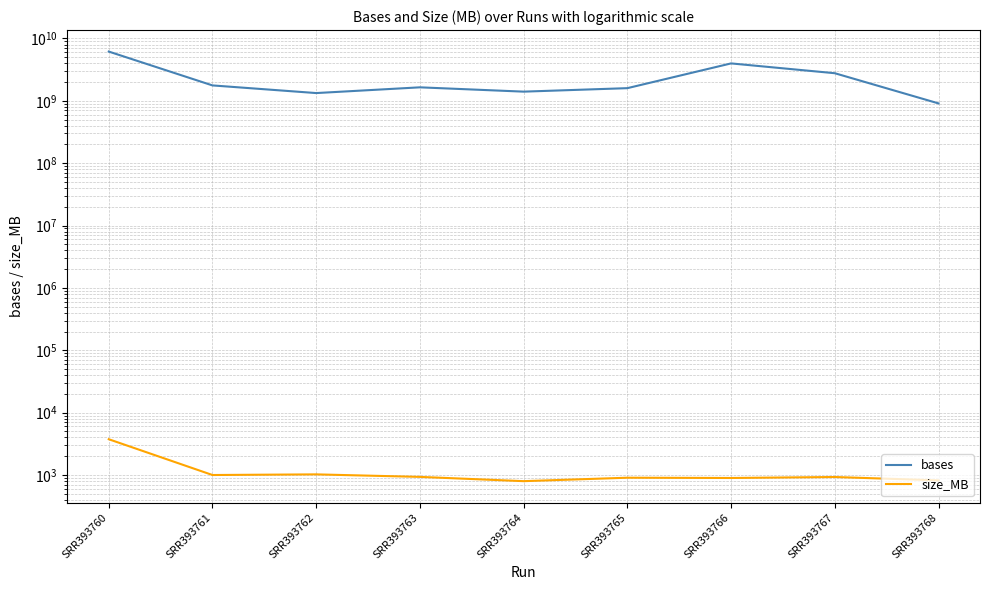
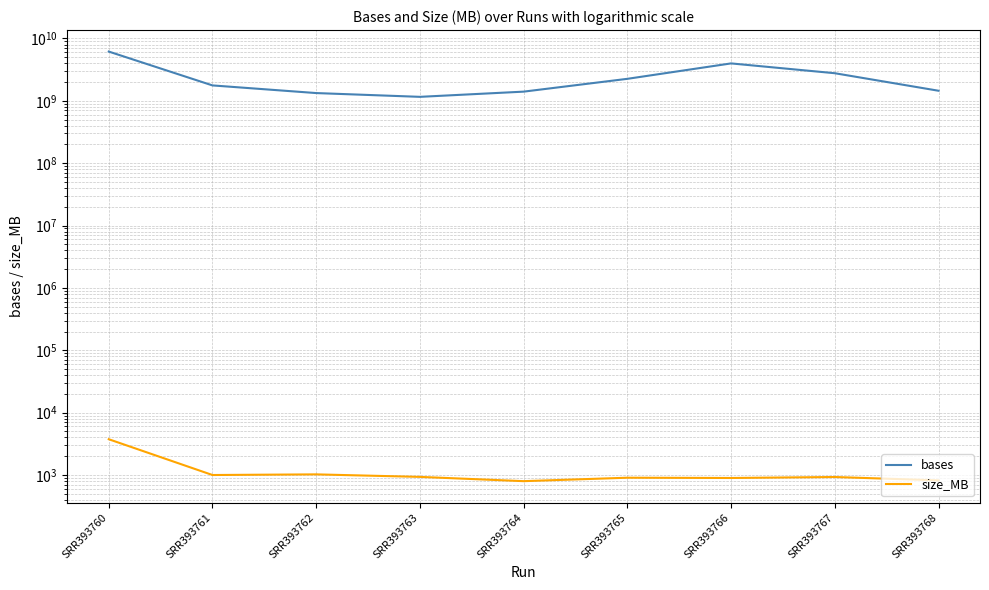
  {
    "bases": {
      "SRR393760": 6000000000,
      "SRR393761": 1800000000,
      "SRR393762": 1300000000,
-     "SRR393763": 1600000000,
+     "SRR393763": 1200000000,
      "SRR393764": 1400000000,
-     "SRR393765": 1600000000,
+     "SRR393765": 2300000000,
      "SRR393766": 4000000000,
      "SRR393767": 3000000000,
-     "SRR393768": 900000000
+     "SRR393768": 1500000000
    },
    "size_MB": {
      "SRR393760": 4000,
      "SRR393761": 1000,
      "SRR393762": 1000,
      "SRR393763": 900,
      "SRR393764": 800,
      "SRR393765": 900,
      "SRR393766": 900,
      "SRR393767": 900
    }
  }
